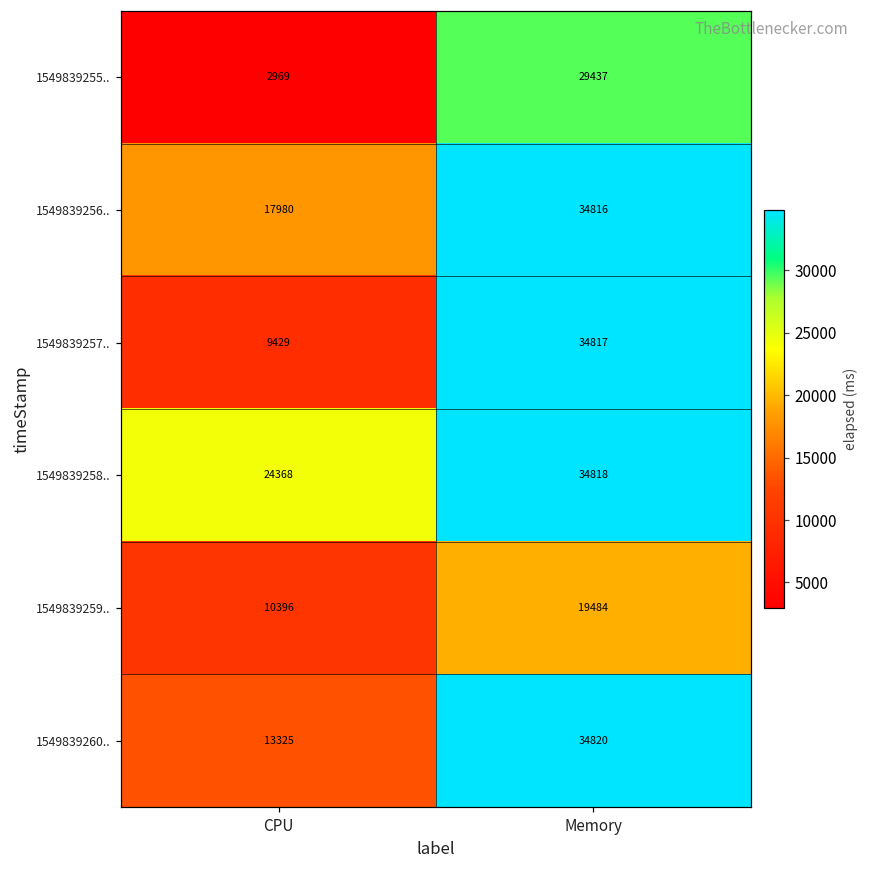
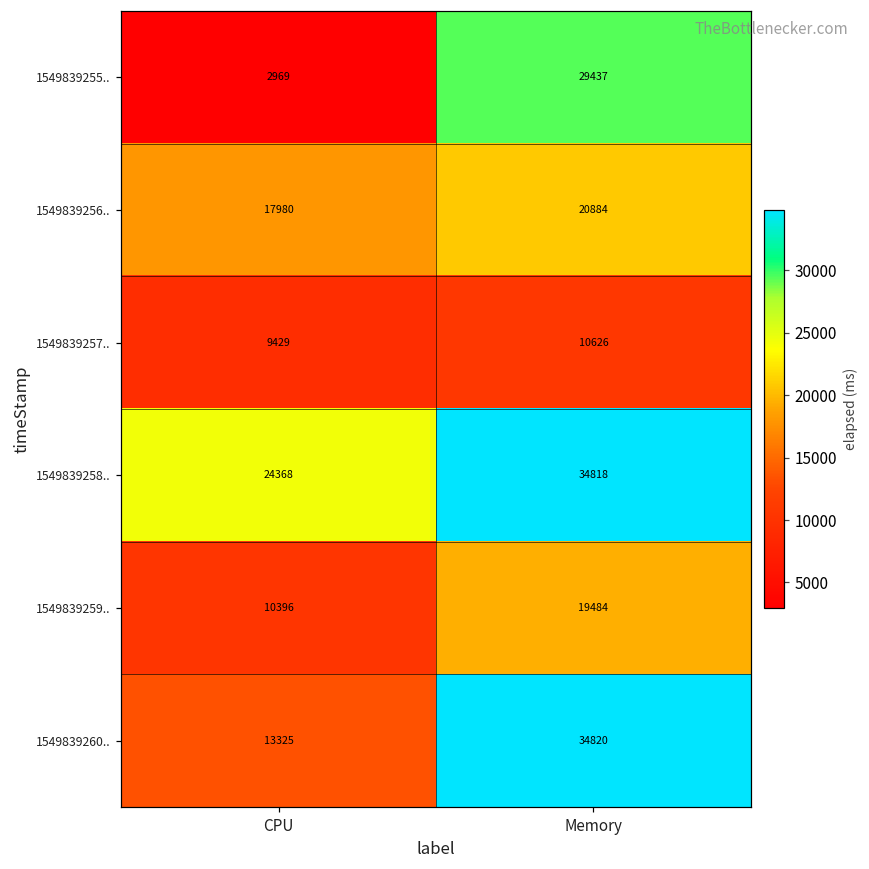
  {
    "1549839255..": {
      "CPU": 2969,
      "Memory": 29437
    },
    "1549839256..": {
      "CPU": 17980,
-     "Memory": 34816
+     "Memory": 20884
    },
    "1549839257..": {
      "CPU": 9429,
-     "Memory": 34817
+     "Memory": 10626
    },
    "1549839258..": {
      "CPU": 24368,
      "Memory": 34818
    },
    "1549839259..": {
      "CPU": 10396,
      "Memory": 19484
    },
    "1549839260..": {
      "CPU": 13325,
      "Memory": 34820
    }
  }
